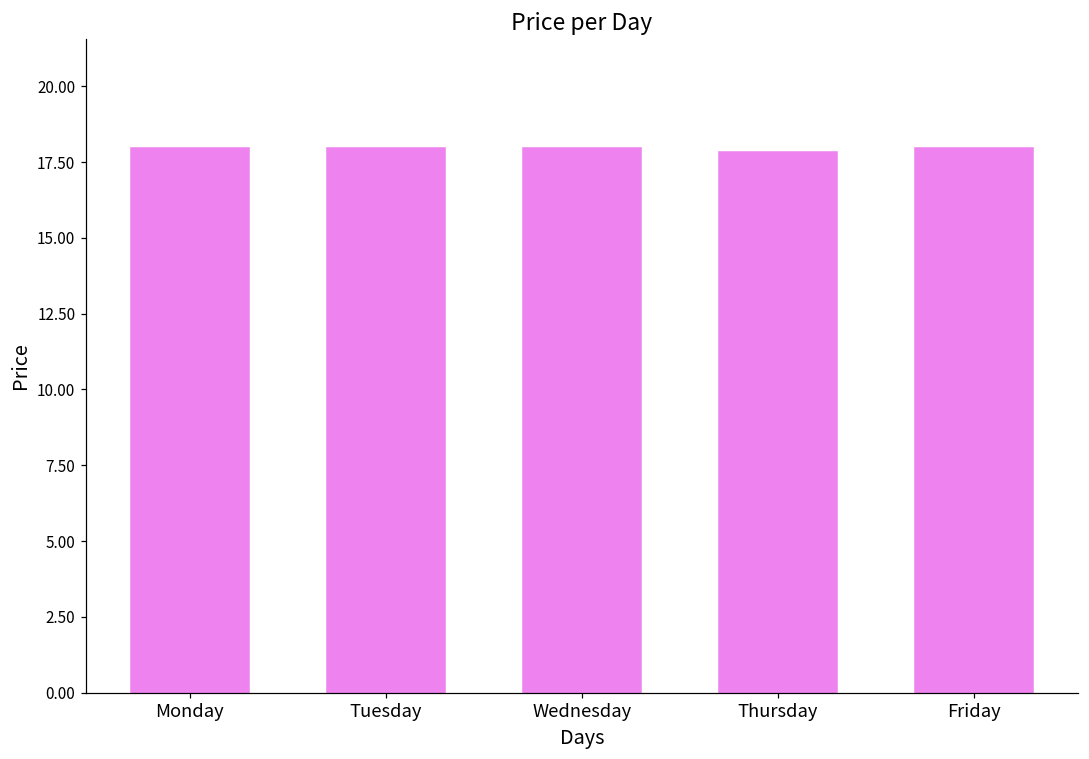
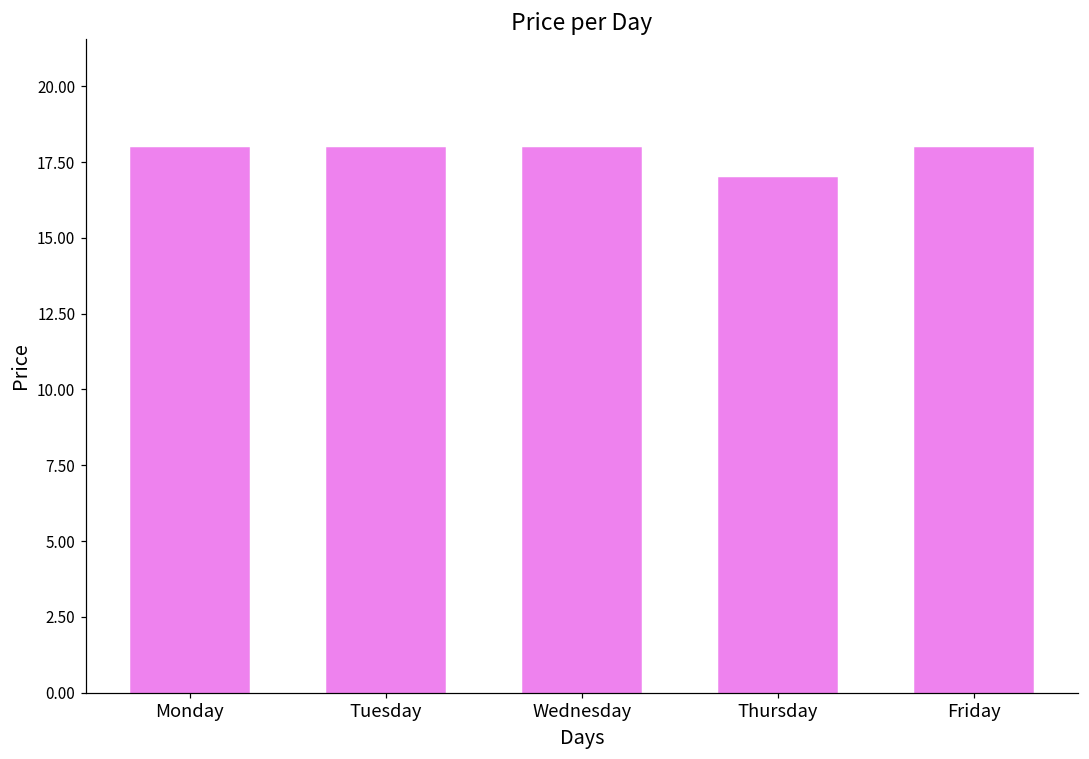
  {
    "Monday": 18.0,
    "Tuesday": 18.0,
    "Wednesday": 18.0,
-   "Thursday": 17.8,
+   "Thursday": 17.0,
    "Friday": 18.0
  }
